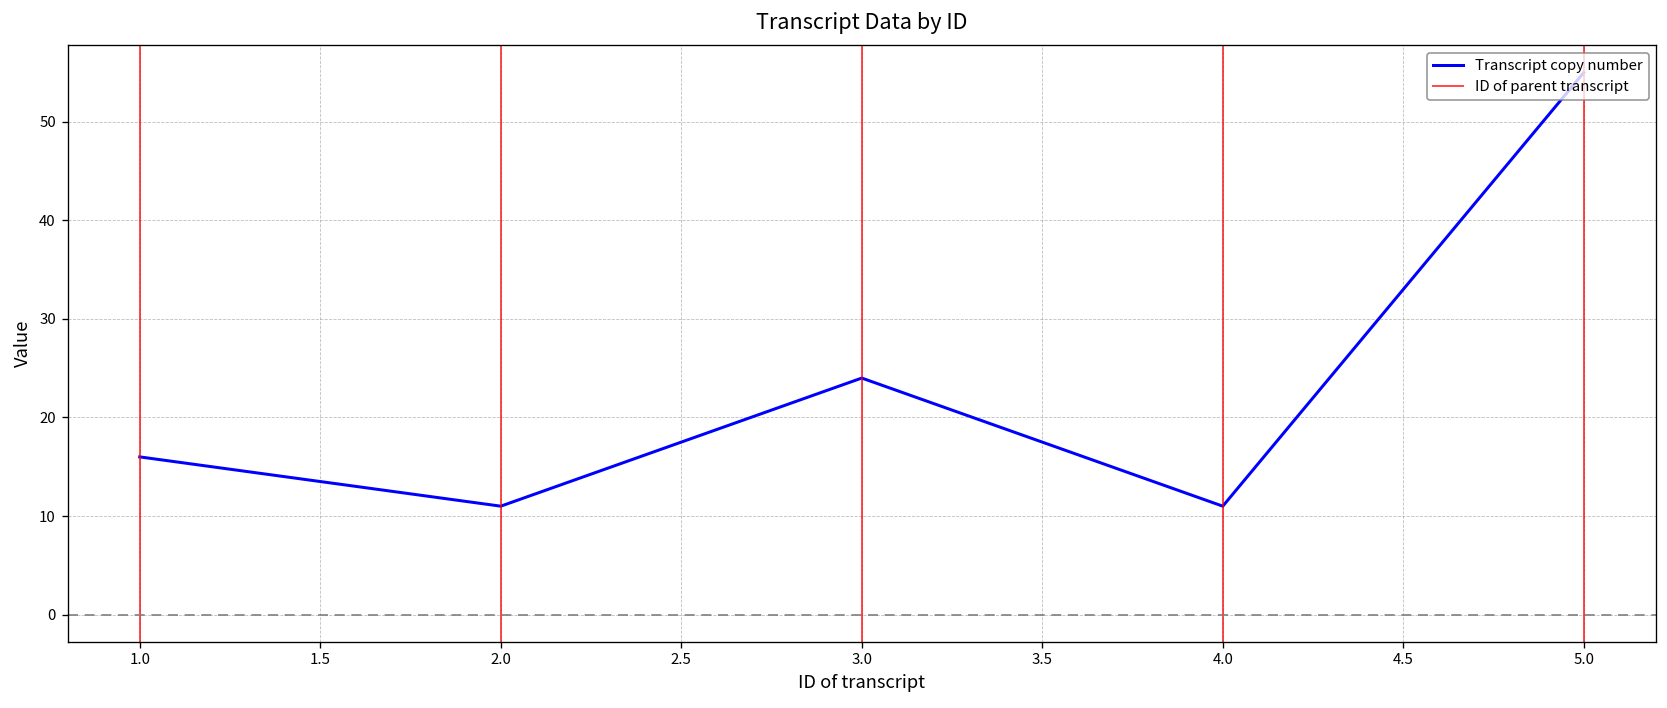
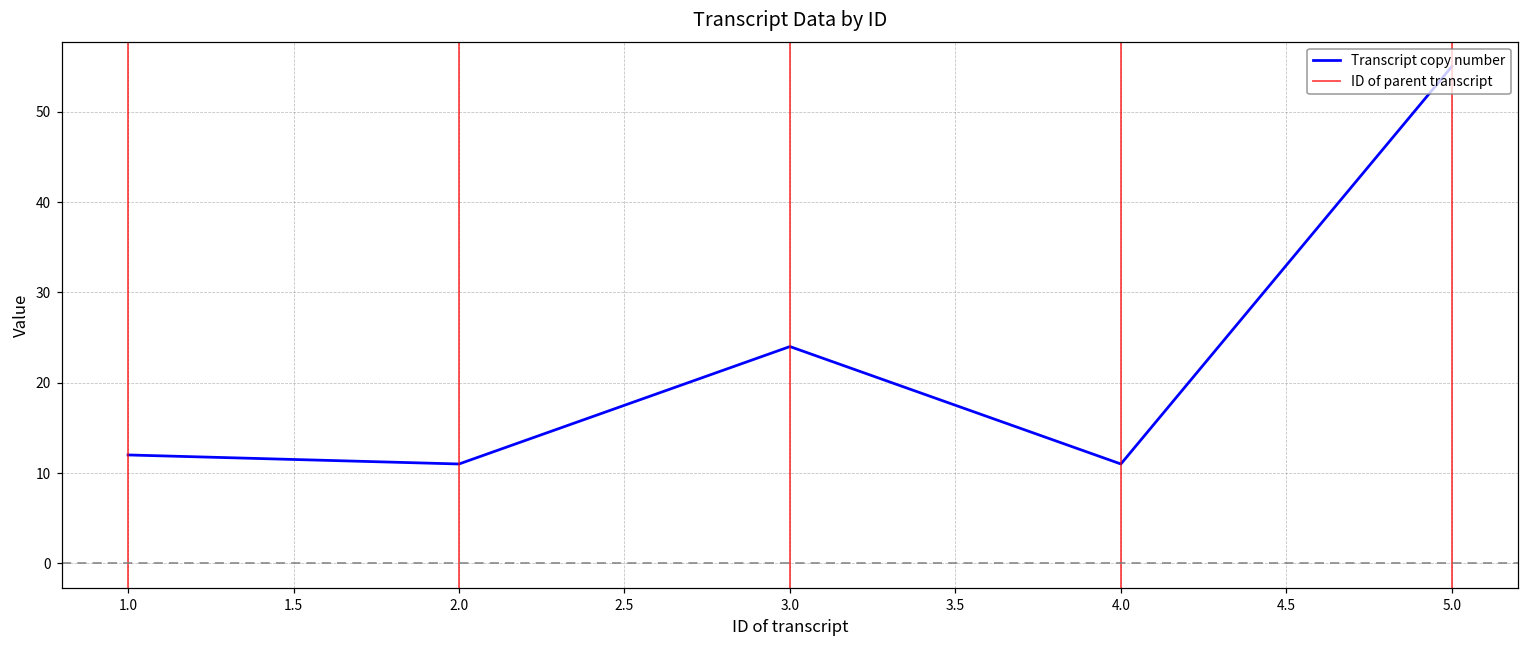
  {
-   "1.0": 16,
+   "1.0": 12,
    "2.0": 11,
    "3.0": 24,
    "4.0": 11
  }
